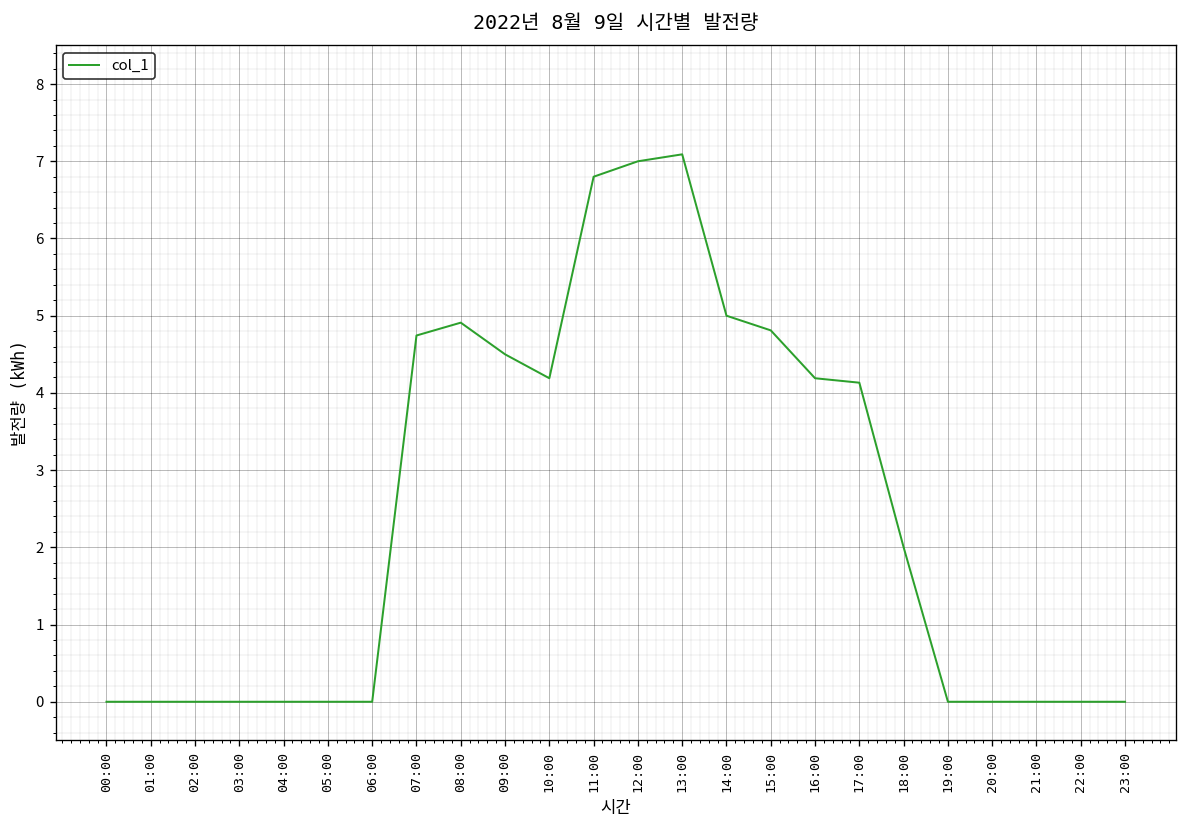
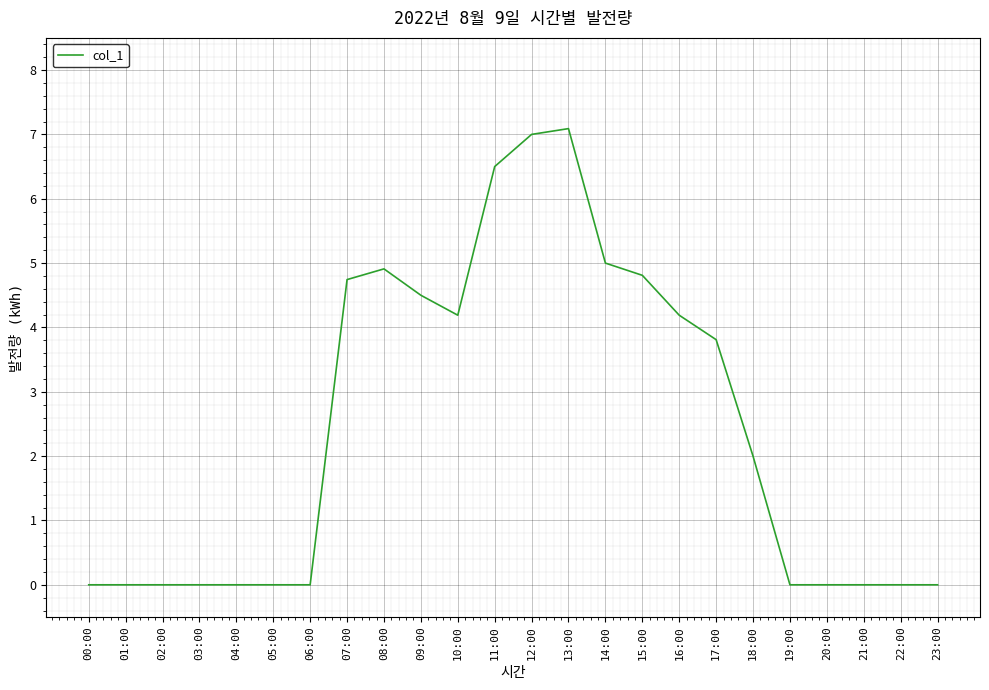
  {
    "00:00": 0.0,
    "01:00": 0.0,
    "02:00": 0.0,
    "03:00": 0.0,
    "04:00": 0.0,
    "05:00": 0.0,
    "06:00": 0.0,
    "07:00": 4.7,
    "08:00": 4.9,
    "09:00": 4.5,
    "10:00": 4.2,
-   "11:00": 6.8,
+   "11:00": 6.5,
    "12:00": 7.0,
    "13:00": 7.1,
    "14:00": 5.0,
    "15:00": 4.8,
    "16:00": 4.2,
-   "17:00": 4.1,
+   "17:00": 3.8,
    "18:00": 2.0,
    "19:00": 0.0,
    "20:00": 0.0,
    "21:00": 0.0,
    "22:00": 0.0,
    "23:00": 0.0
  }
